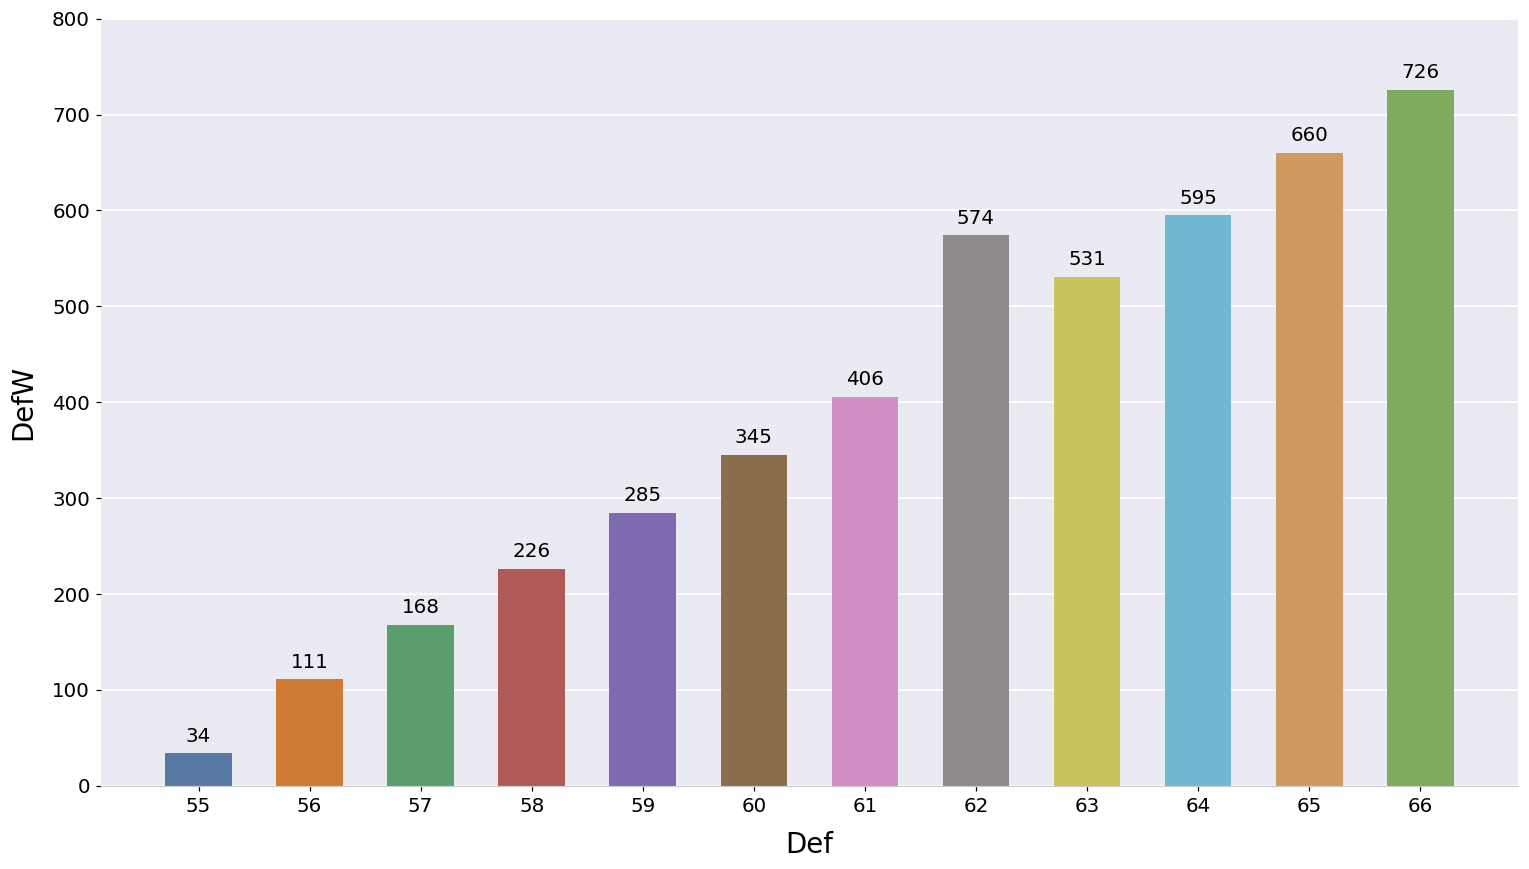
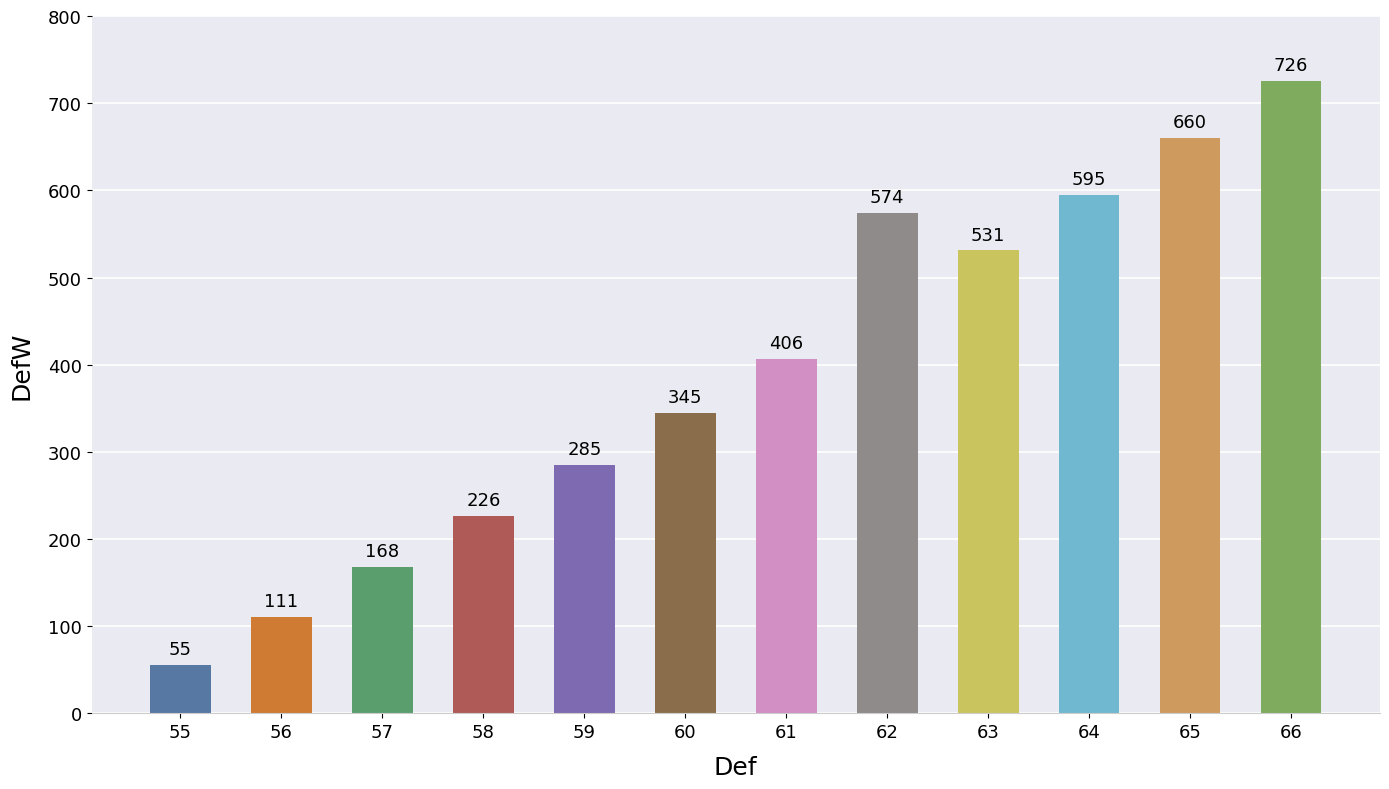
  {
-   "55": 34,
+   "55": 55,
    "56": 111,
    "57": 168,
    "58": 226,
    "59": 285,
    "60": 345,
    "61": 406,
    "62": 574,
    "63": 531,
    "64": 595,
    "65": 660,
    "66": 726
  }
